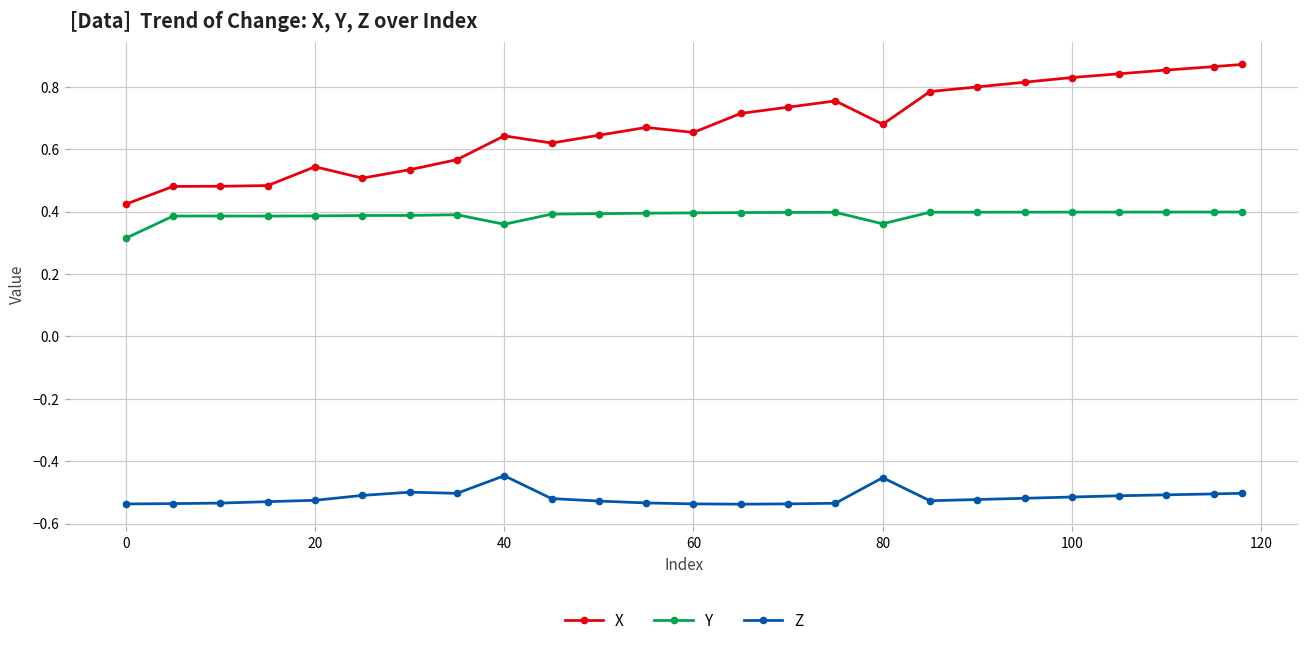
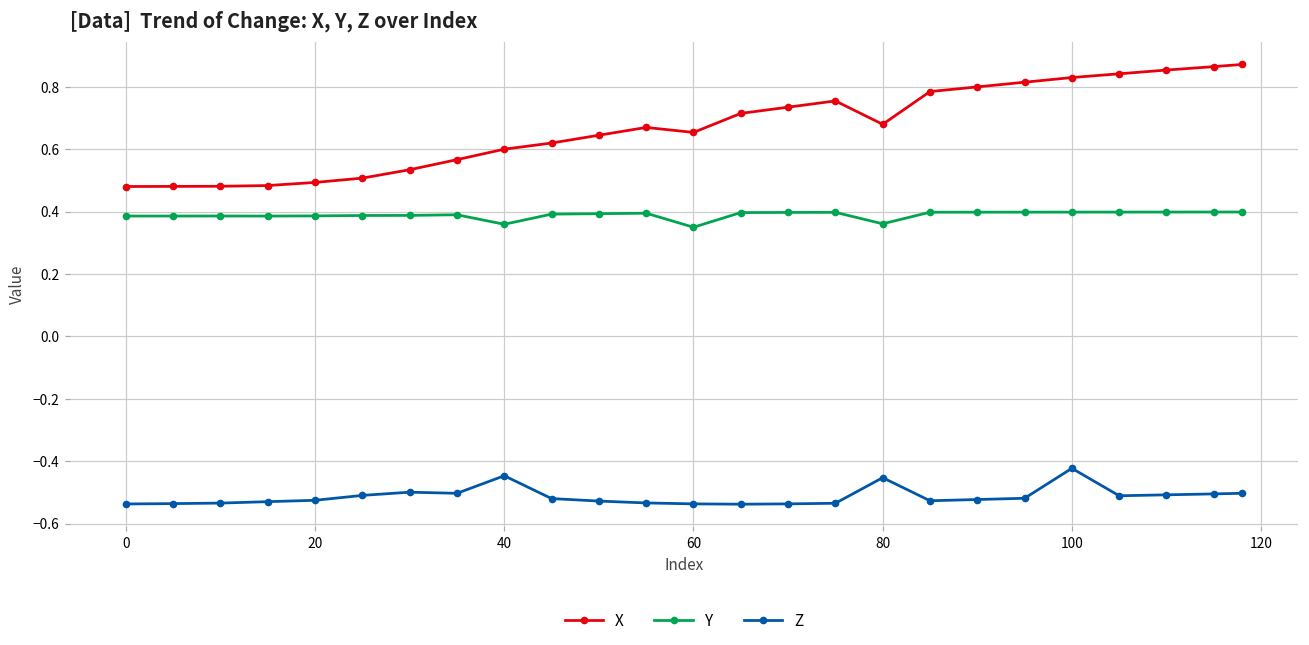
  {
    "X": {
-     "0": 0.42,
-     "20": 0.54,
-     "40": 0.64,
+     "0": 0.48,
+     "20": 0.49,
+     "40": 0.60,
      "60": 0.65,
      "80": 0.68,
      "100": 0.83
    },
    "Y": {
-     "0": 0.31,
+     "0": 0.39,
      "20": 0.39,
      "40": 0.36,
-     "60": 0.40,
+     "60": 0.35,
      "80": 0.36,
      "100": 0.40
    },
    "Z": {
      "0": -0.54,
      "20": -0.53,
      "40": -0.45,
      "60": -0.54,
      "80": -0.45,
-     "100": -0.52
+     "100": -0.42
    }
  }
